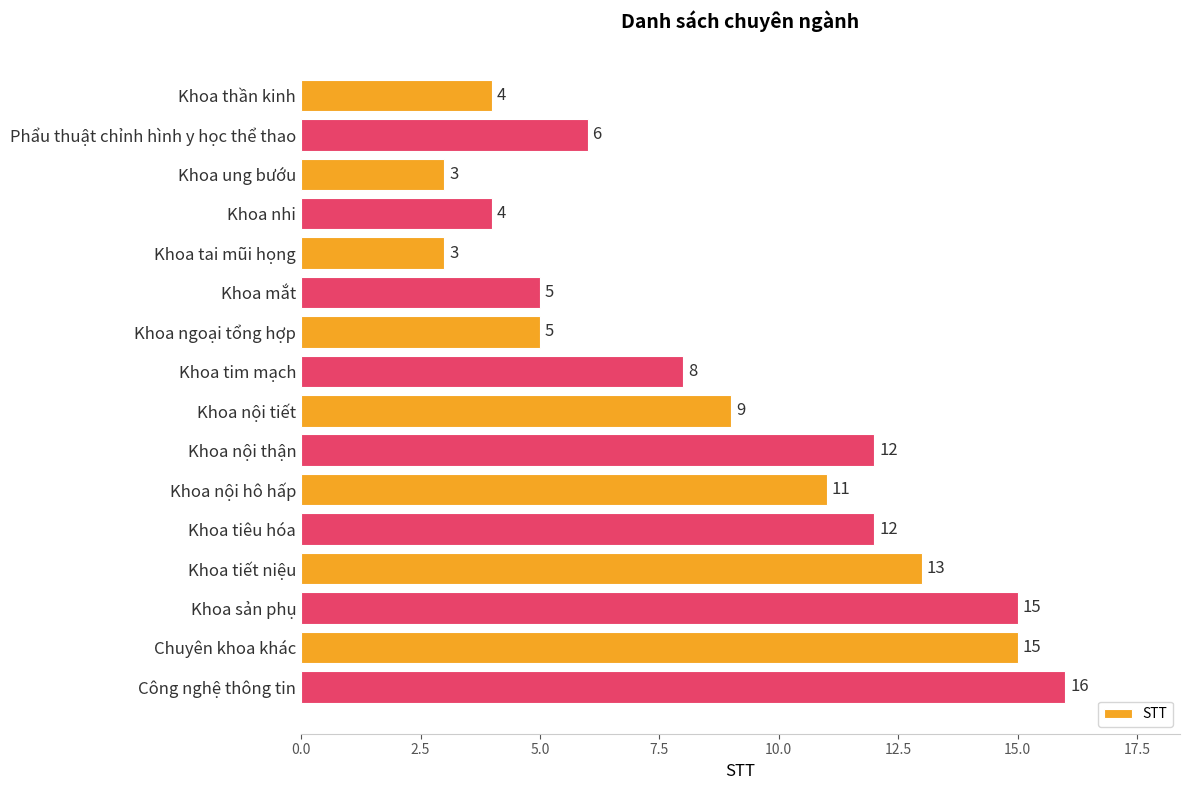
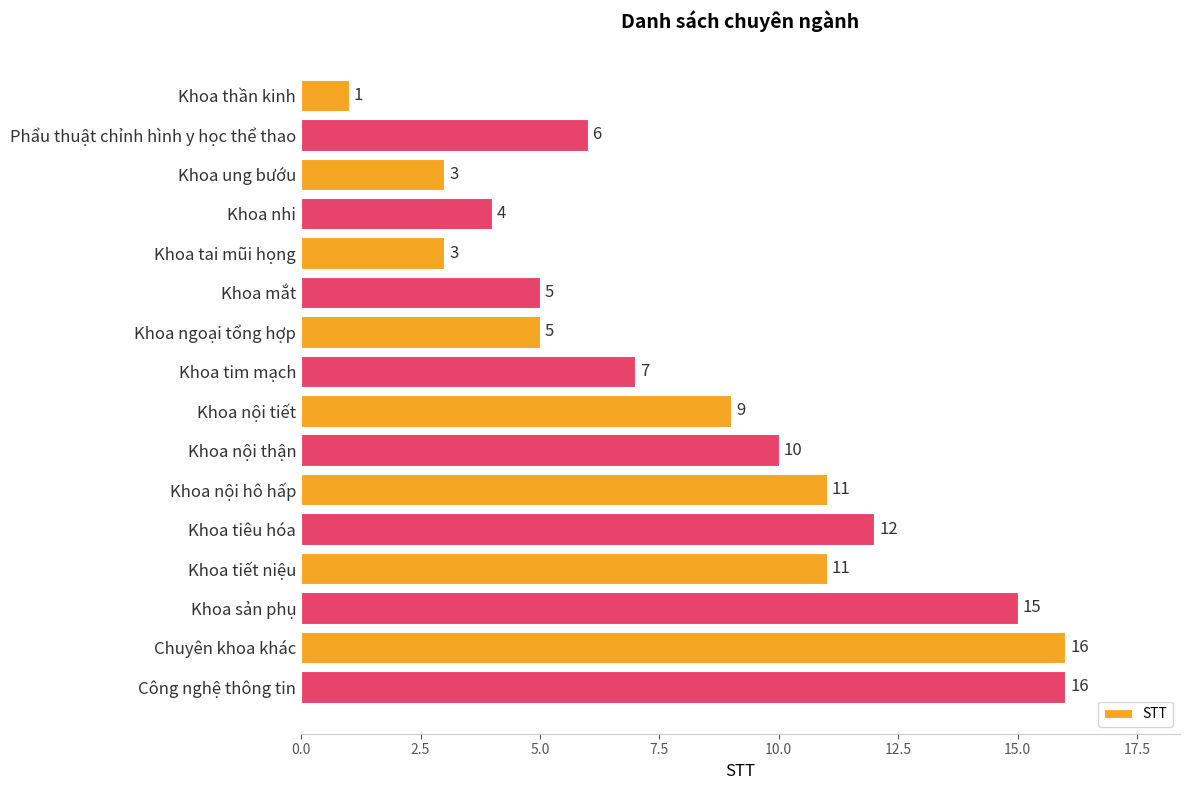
  {
-   "Khoa thần kinh": 4,
+   "Khoa thần kinh": 1,
    "Phẩu thuật chỉnh hình y học thể thao": 6,
    "Khoa ung bướu": 3,
    "Khoa nhi": 4,
    "Khoa tai mũi họng": 3,
    "Khoa mắt": 5,
    "Khoa ngoại tổng hợp": 5,
-   "Khoa tim mạch": 8,
+   "Khoa tim mạch": 7,
    "Khoa nội tiết": 9,
-   "Khoa nội thận": 12,
+   "Khoa nội thận": 10,
    "Khoa nội hô hấp": 11,
    "Khoa tiêu hóa": 12,
-   "Khoa tiết niệu": 13,
+   "Khoa tiết niệu": 11,
    "Khoa sản phụ": 15,
-   "Chuyên khoa khác": 15,
+   "Chuyên khoa khác": 16,
    "Công nghệ thông tin": 16
  }
